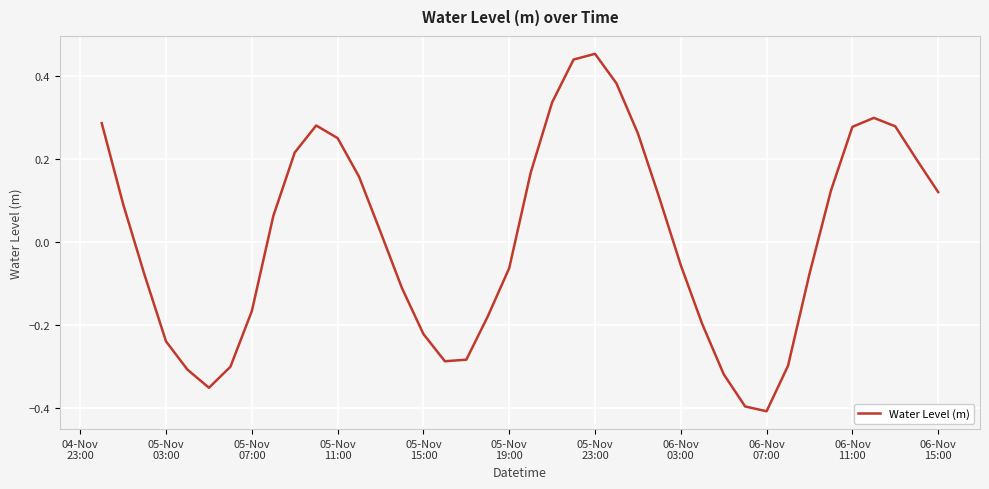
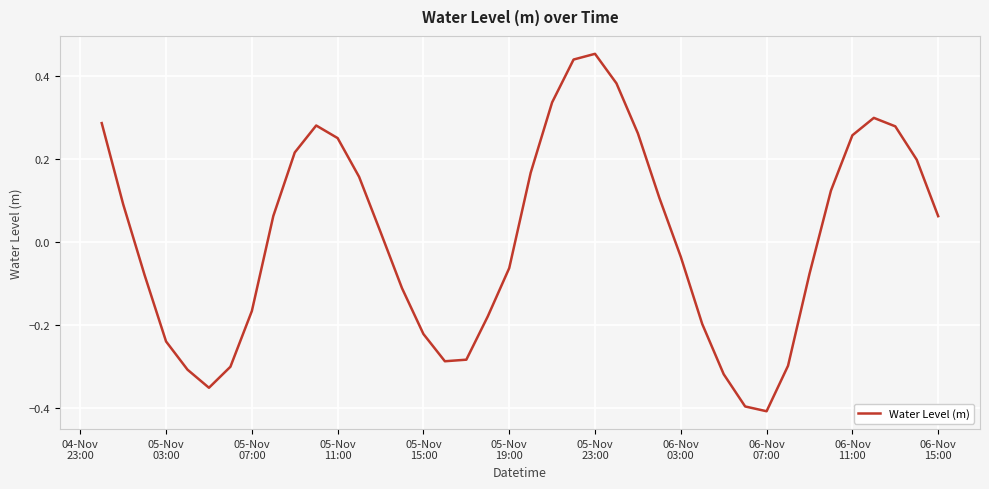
  {
    "05-Nov 03:00": -0.24,
    "05-Nov 07:00": -0.17,
    "05-Nov 11:00": 0.25,
    "05-Nov 15:00": -0.22,
    "05-Nov 19:00": -0.06,
    "05-Nov 23:00": 0.45,
-   "06-Nov 03:00": -0.06,
+   "06-Nov 03:00": -0.04,
    "06-Nov 07:00": -0.41,
-   "06-Nov 11:00": 0.28,
-   "06-Nov 15:00": 0.12
+   "06-Nov 11:00": 0.26,
+   "06-Nov 15:00": 0.06
  }
